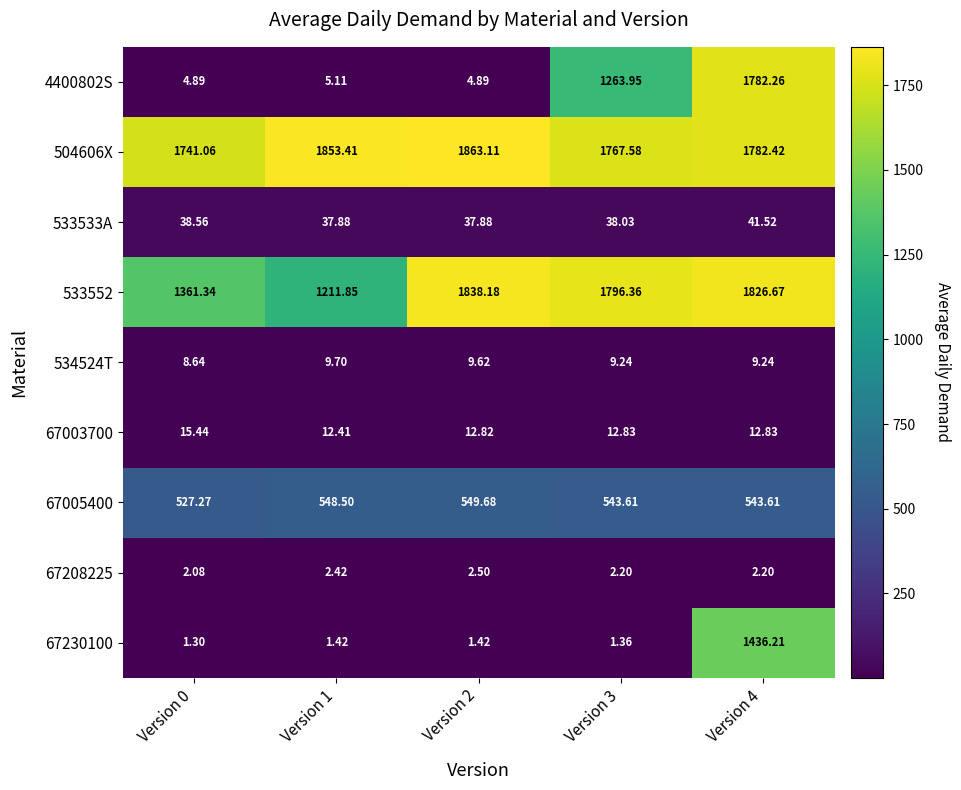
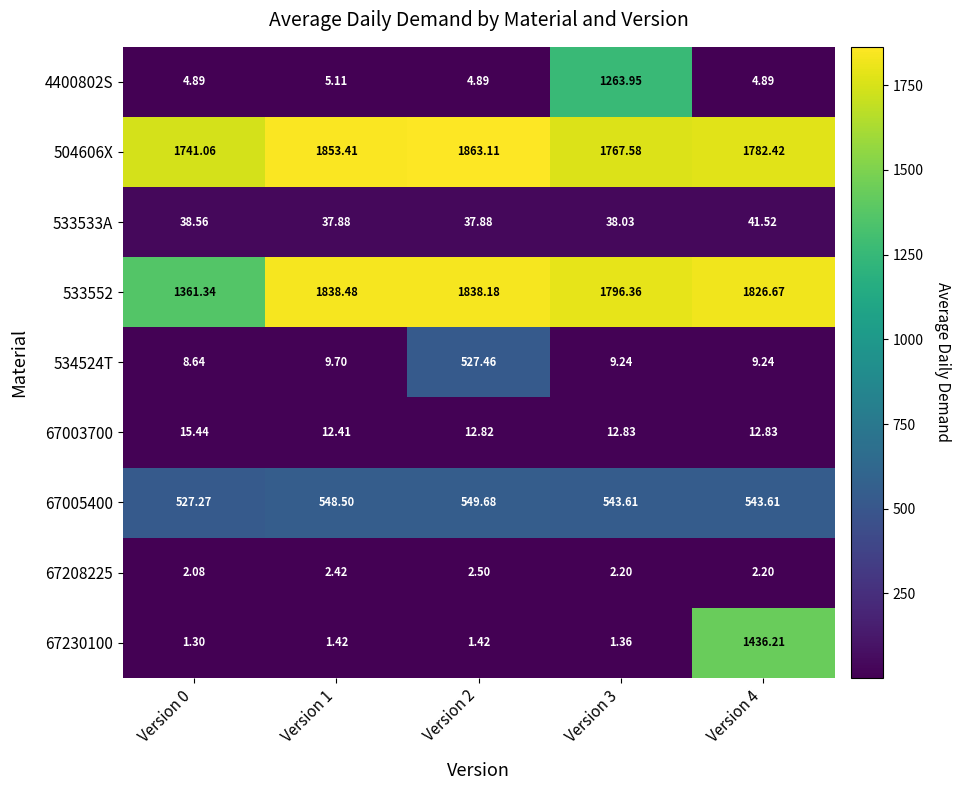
  {
    "4400802S": {
      "Version 0": 4.89,
      "Version 1": 5.11,
      "Version 2": 4.89,
      "Version 3": 1263.95,
-     "Version 4": 1782.26
+     "Version 4": 4.89
    },
    "504606X": {
      "Version 0": 1741.06,
      "Version 1": 1853.41,
      "Version 2": 1863.11,
      "Version 3": 1767.58,
      "Version 4": 1782.42
    },
    "533533A": {
      "Version 0": 38.56,
      "Version 1": 37.88,
      "Version 2": 37.88,
      "Version 3": 38.03,
      "Version 4": 41.52
    },
    "533552": {
      "Version 0": 1361.34,
-     "Version 1": 1211.85,
+     "Version 1": 1838.48,
      "Version 2": 1838.18,
      "Version 3": 1796.36,
      "Version 4": 1826.67
    },
    "534524T": {
      "Version 0": 8.64,
      "Version 1": 9.70,
-     "Version 2": 9.62,
+     "Version 2": 527.46,
      "Version 3": 9.24,
      "Version 4": 9.24
    },
    "67003700": {
      "Version 0": 15.44,
      "Version 1": 12.41,
      "Version 2": 12.82,
      "Version 3": 12.83,
      "Version 4": 12.83
    },
    "67005400": {
      "Version 0": 527.27,
      "Version 1": 548.50,
      "Version 2": 549.68,
      "Version 3": 543.61,
      "Version 4": 543.61
    },
    "67208225": {
      "Version 0": 2.08,
      "Version 1": 2.42,
      "Version 2": 2.50,
      "Version 3": 2.20,
      "Version 4": 2.20
    },
    "67230100": {
      "Version 0": 1.30,
      "Version 1": 1.42,
      "Version 2": 1.42,
      "Version 3": 1.36,
      "Version 4": 1436.21
    }
  }
